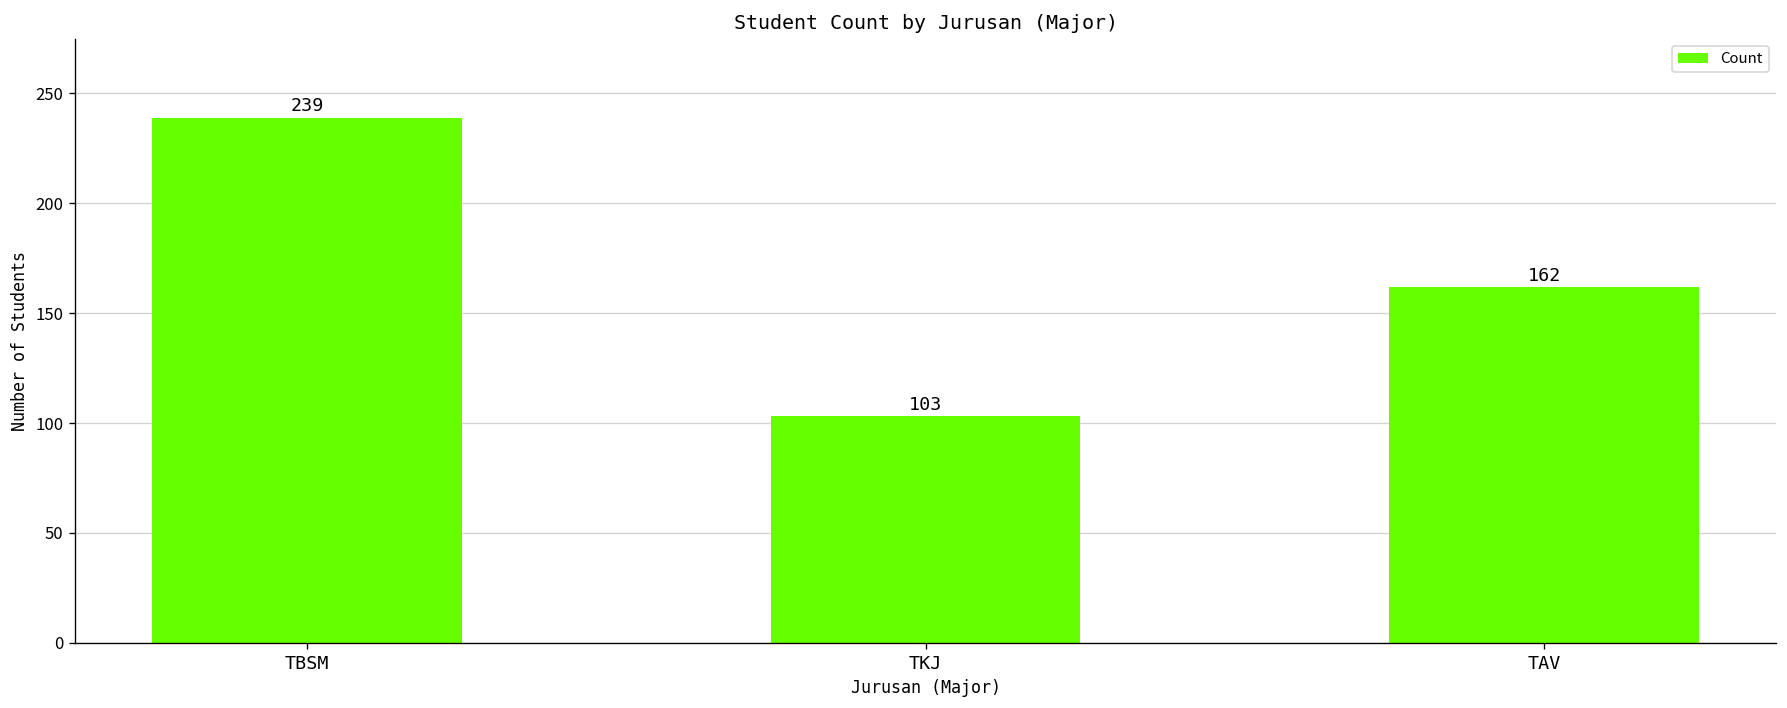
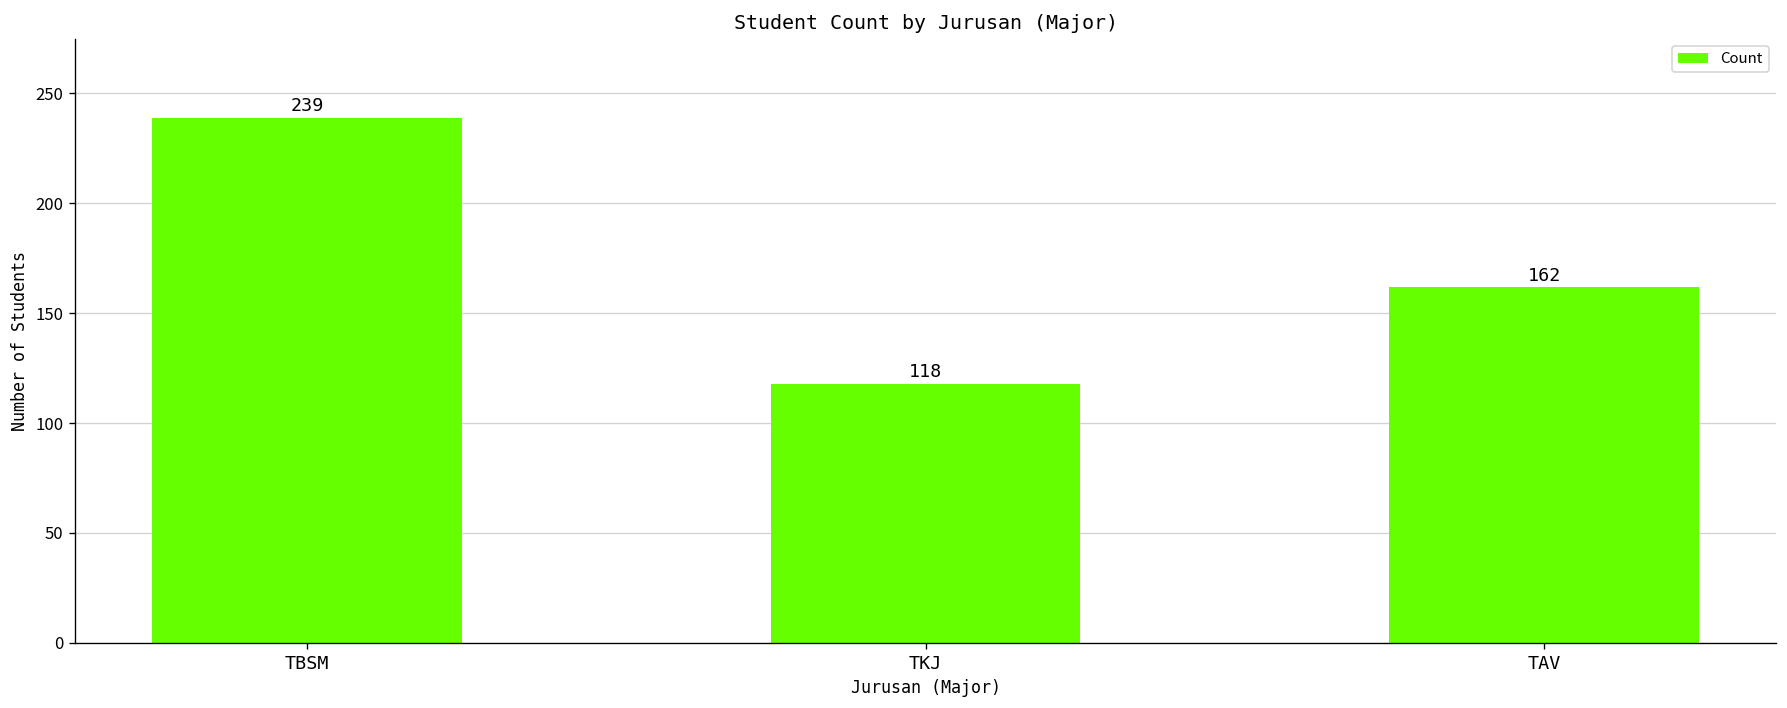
  {
    "TBSM": 239,
-   "TKJ": 103,
+   "TKJ": 118,
    "TAV": 162
  }
